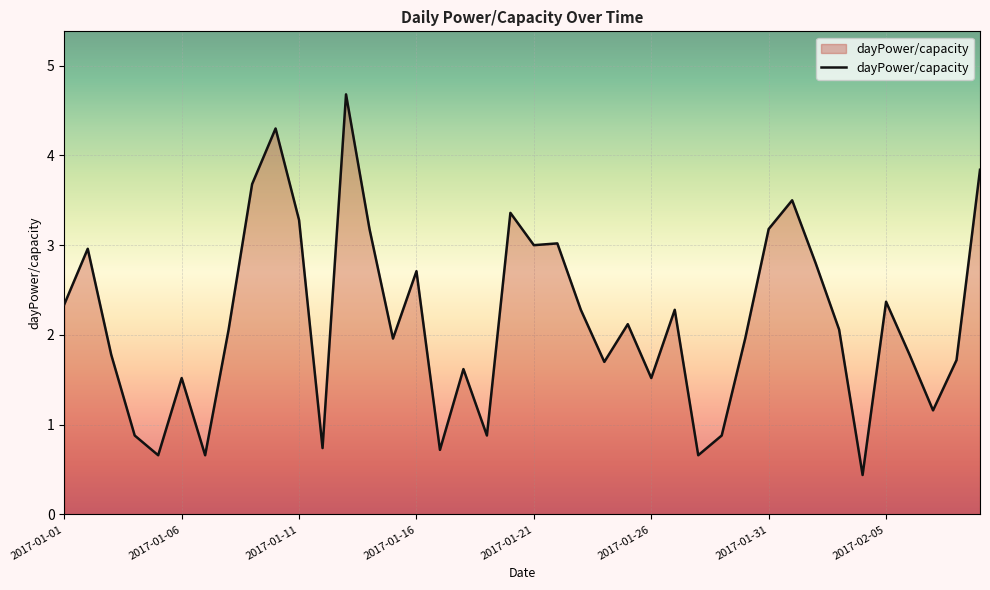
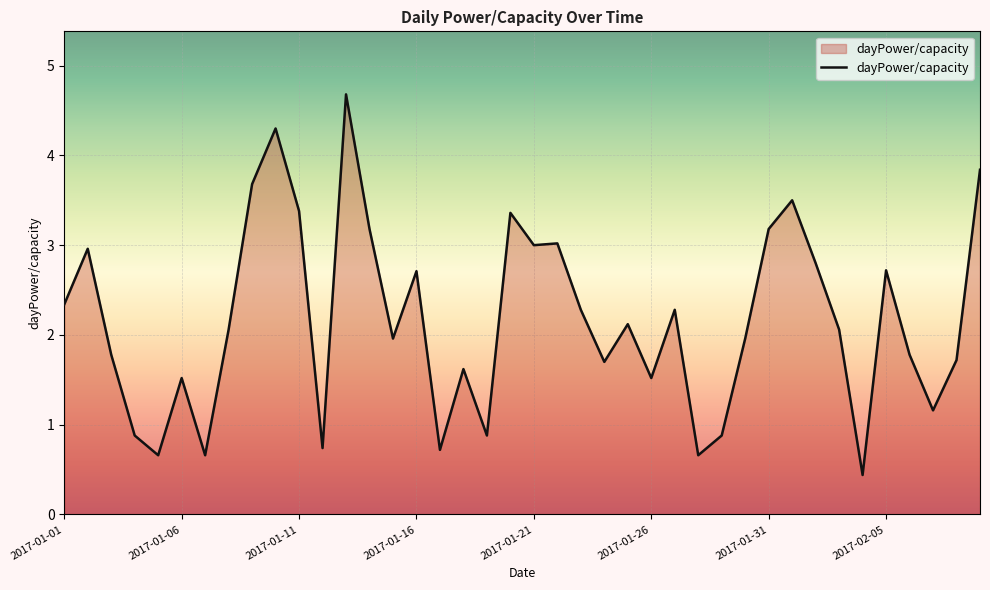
  {
    "2017-01-01": 2.3,
    "2017-01-06": 1.5,
-   "2017-01-11": 3.3,
+   "2017-01-11": 3.4,
    "2017-01-16": 2.7,
    "2017-01-21": 3.0,
    "2017-01-26": 1.5,
    "2017-01-31": 3.2,
-   "2017-02-05": 2.4
+   "2017-02-05": 2.7
  }
